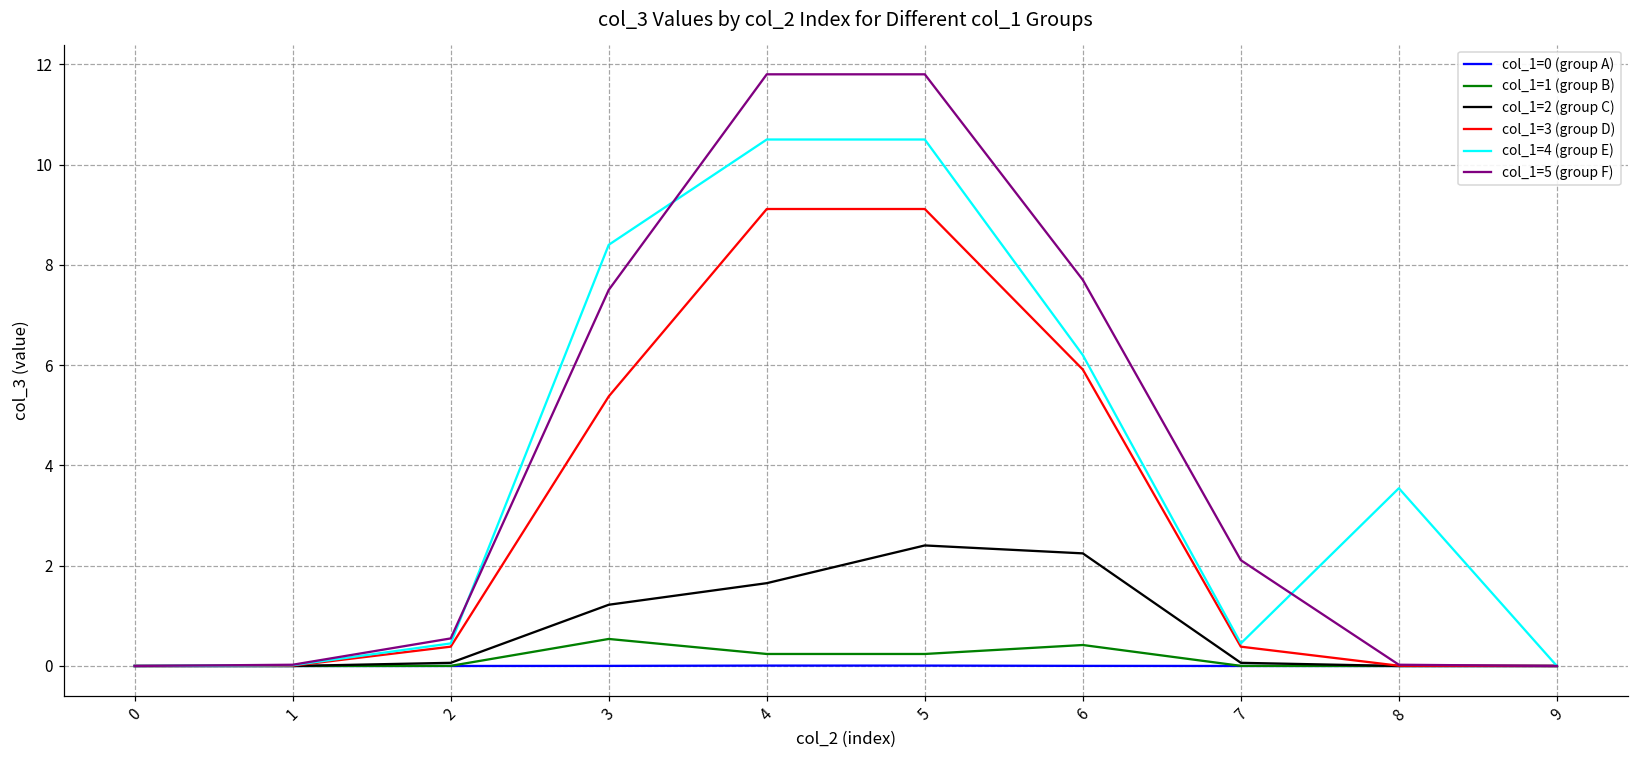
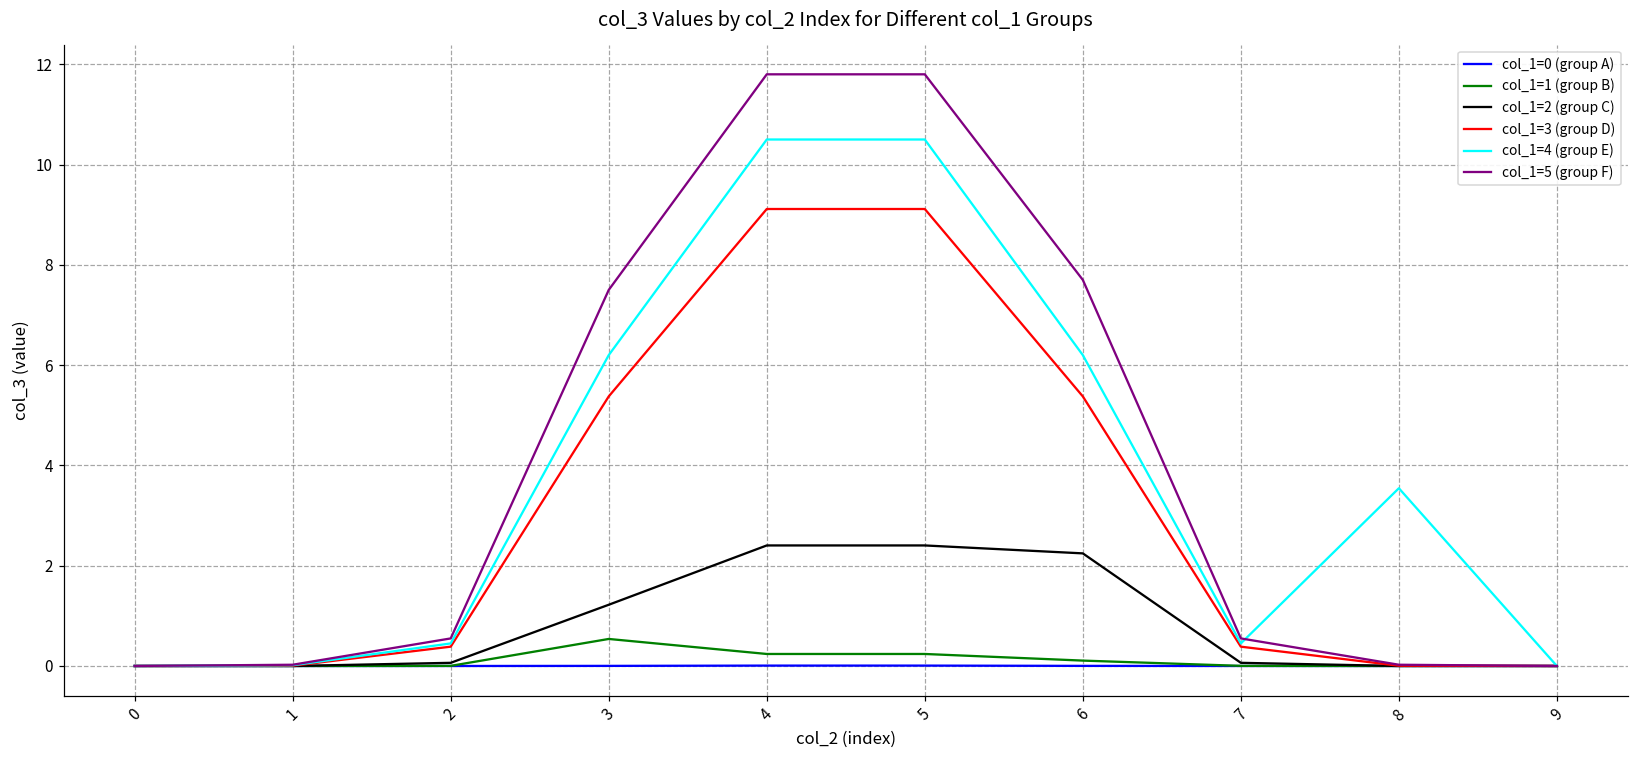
  {
    "col_1=0 (group A)": {
      "3": 0.0,
      "4": 0.0,
      "5": 0.0,
      "6": 0.0
    },
    "col_1=1 (group B)": {
      "3": 0.5,
      "4": 0.2,
      "5": 0.2,
-     "6": 0.4
+     "6": 0.1
    },
    "col_1=2 (group C)": {
      "2": 0.1,
      "3": 1.2,
-     "4": 1.7,
+     "4": 2.4,
      "5": 2.4,
      "6": 2.2,
      "7": 0.1
    },
    "col_1=3 (group D)": {
      "2": 0.4,
      "3": 5.4,
      "4": 9.1,
      "5": 9.1,
-     "6": 5.9,
+     "6": 5.4,
      "7": 0.4
    },
    "col_1=4 (group E)": {
      "2": 0.5,
-     "3": 8.4,
+     "3": 6.2,
      "4": 10.5,
      "5": 10.5,
      "6": 6.2,
      "7": 0.5,
      "8": 3.5
    },
    "col_1=5 (group F)": {
      "2": 0.6,
      "3": 7.5,
      "4": 11.8,
      "5": 11.8,
      "6": 7.7,
-     "7": 2.1
+     "7": 0.6
    }
  }
